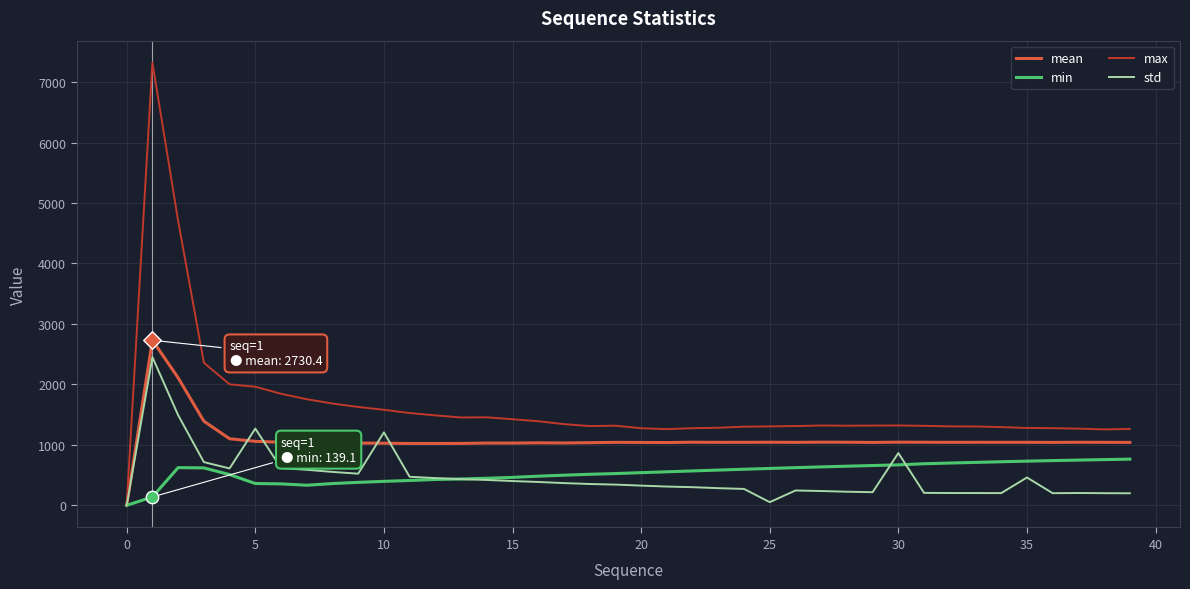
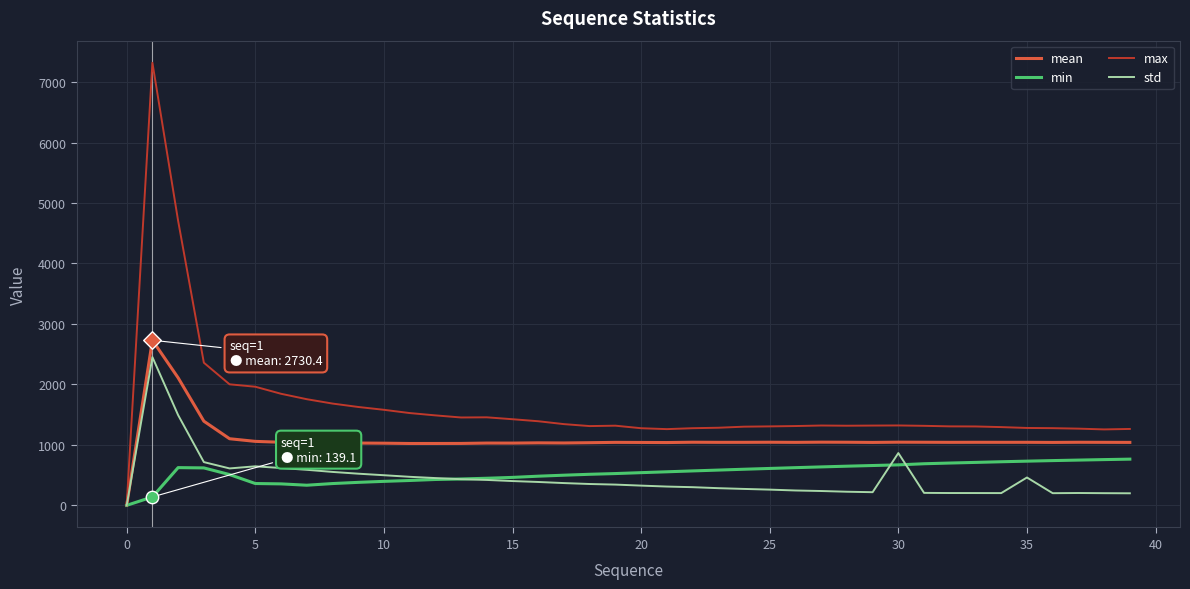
  {
    "std": {
-     "5": 1300,
-     "10": 1200,
+     "5": 600,
+     "10": 500,
      "15": 400,
      "20": 300,
-     "25": 100,
+     "25": 300,
      "30": 900,
      "35": 500
    }
  }
